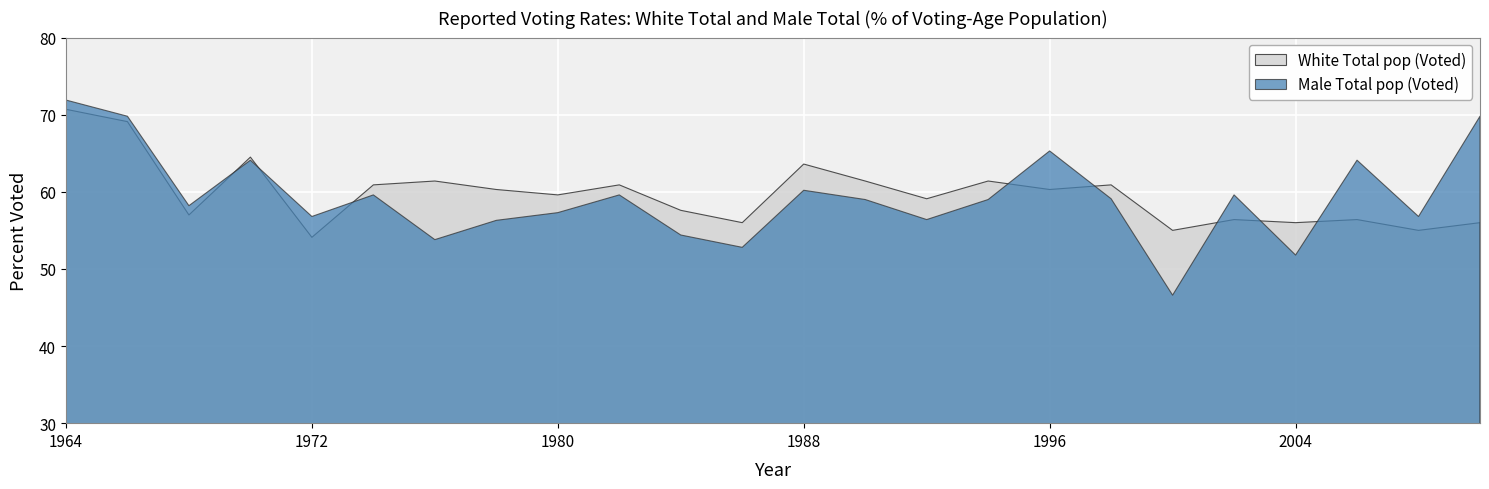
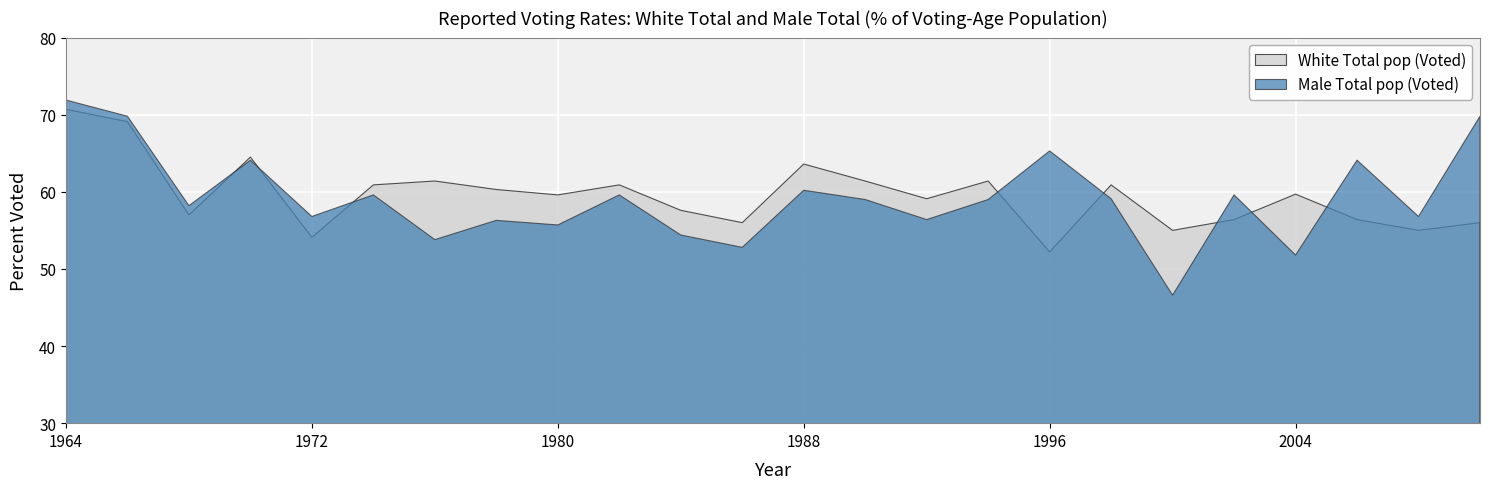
  {
    "White Total pop (Voted)": {
      "1964": 71,
      "1972": 54,
      "1980": 60,
      "1988": 64,
-     "1996": 60,
-     "2004": 56
+     "1996": 52,
+     "2004": 60
    },
    "Male Total pop (Voted)": {
      "1964": 72,
      "1972": 57,
-     "1980": 57,
+     "1980": 56,
      "1988": 60,
      "1996": 65,
      "2004": 52
    }
  }
